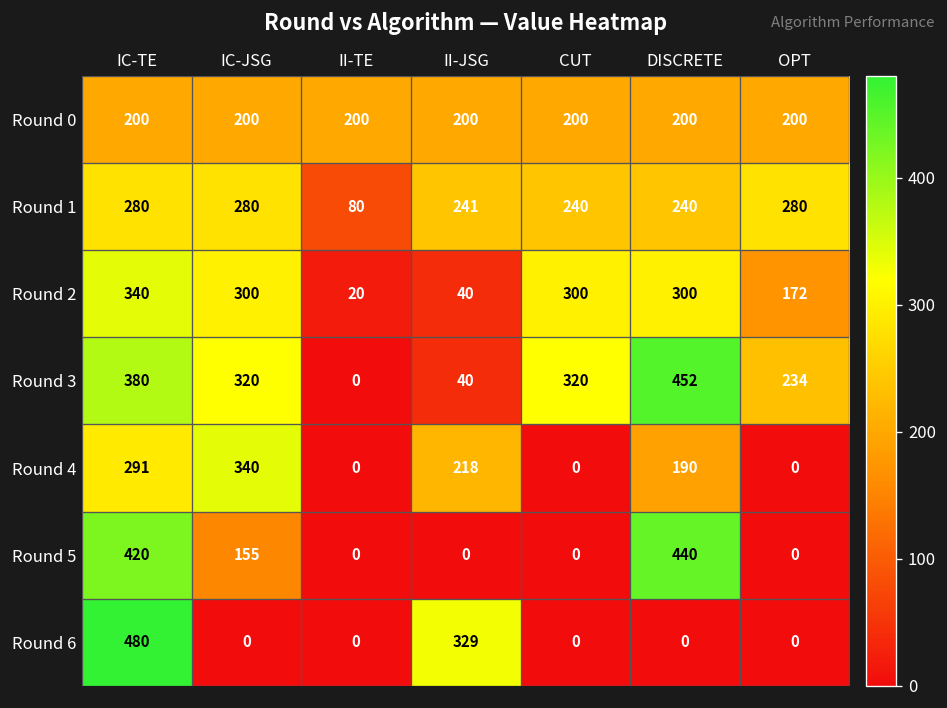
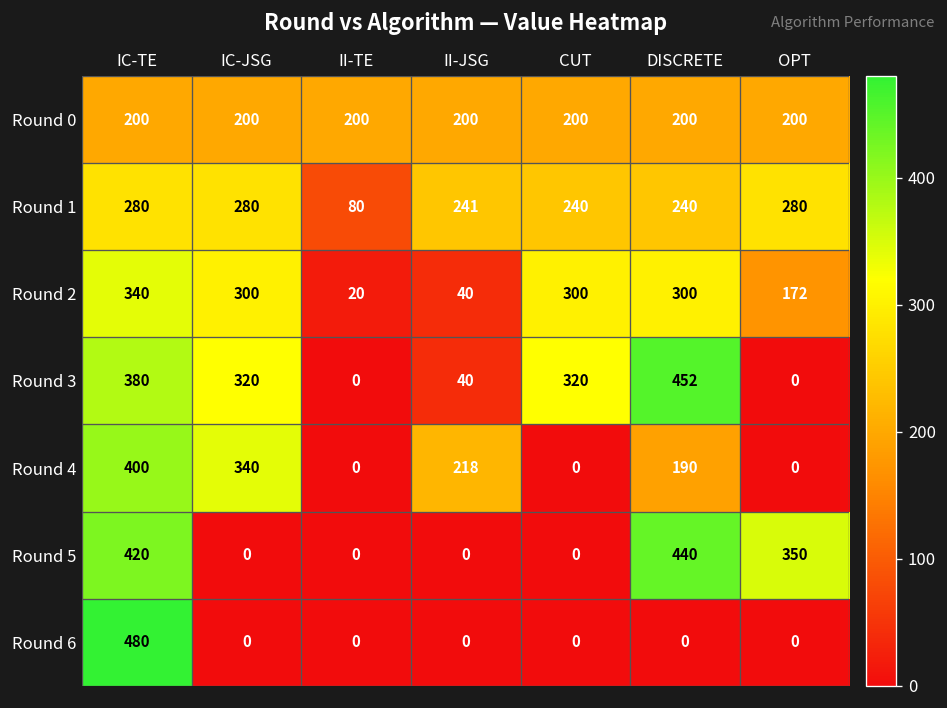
  {
    "Round 0": {
      "IC-TE": 200,
      "IC-JSG": 200,
      "II-TE": 200,
      "II-JSG": 200,
      "CUT": 200,
      "DISCRETE": 200,
      "OPT": 200
    },
    "Round 1": {
      "IC-TE": 280,
      "IC-JSG": 280,
      "II-TE": 80,
      "II-JSG": 241,
      "CUT": 240,
      "DISCRETE": 240,
      "OPT": 280
    },
    "Round 2": {
      "IC-TE": 340,
      "IC-JSG": 300,
      "II-TE": 20,
      "II-JSG": 40,
      "CUT": 300,
      "DISCRETE": 300,
      "OPT": 172
    },
    "Round 3": {
      "IC-TE": 380,
      "IC-JSG": 320,
      "II-TE": 0,
      "II-JSG": 40,
      "CUT": 320,
      "DISCRETE": 452,
-     "OPT": 234
+     "OPT": 0
    },
    "Round 4": {
-     "IC-TE": 291,
+     "IC-TE": 400,
      "IC-JSG": 340,
      "II-TE": 0,
      "II-JSG": 218,
      "CUT": 0,
      "DISCRETE": 190,
      "OPT": 0
    },
    "Round 5": {
      "IC-TE": 420,
-     "IC-JSG": 155,
+     "IC-JSG": 0,
      "II-TE": 0,
      "II-JSG": 0,
      "CUT": 0,
      "DISCRETE": 440,
-     "OPT": 0
+     "OPT": 350
    },
    "Round 6": {
      "IC-TE": 480,
      "IC-JSG": 0,
      "II-TE": 0,
-     "II-JSG": 329,
+     "II-JSG": 0,
      "CUT": 0,
      "DISCRETE": 0,
      "OPT": 0
    }
  }
